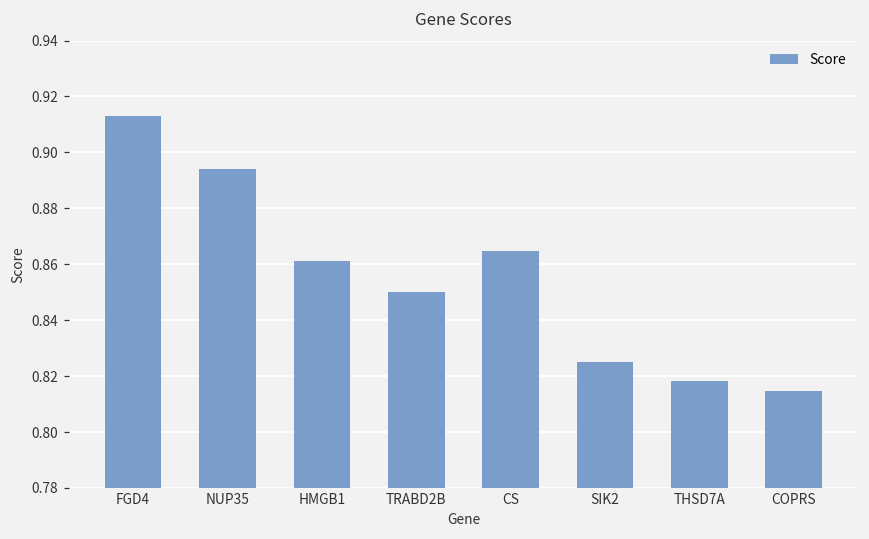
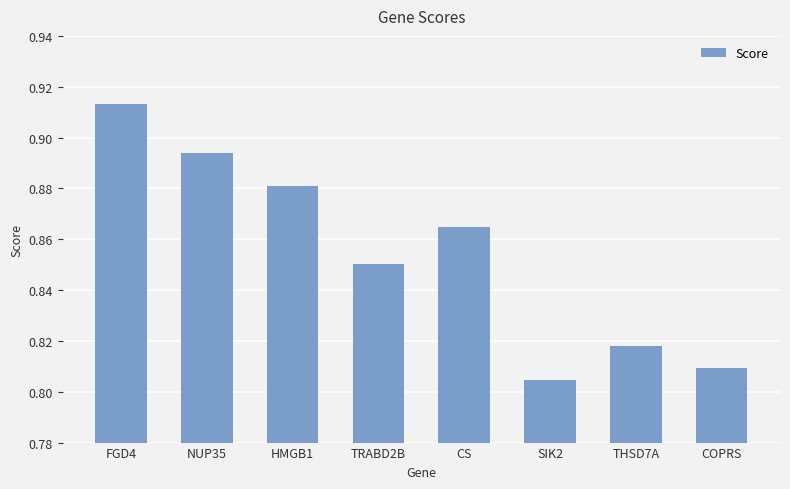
  {
    "FGD4": 0.913,
    "NUP35": 0.894,
-   "HMGB1": 0.861,
+   "HMGB1": 0.881,
    "TRABD2B": 0.850,
    "CS": 0.865,
-   "SIK2": 0.825,
+   "SIK2": 0.805,
    "THSD7A": 0.818,
-   "COPRS": 0.815
+   "COPRS": 0.809
  }
